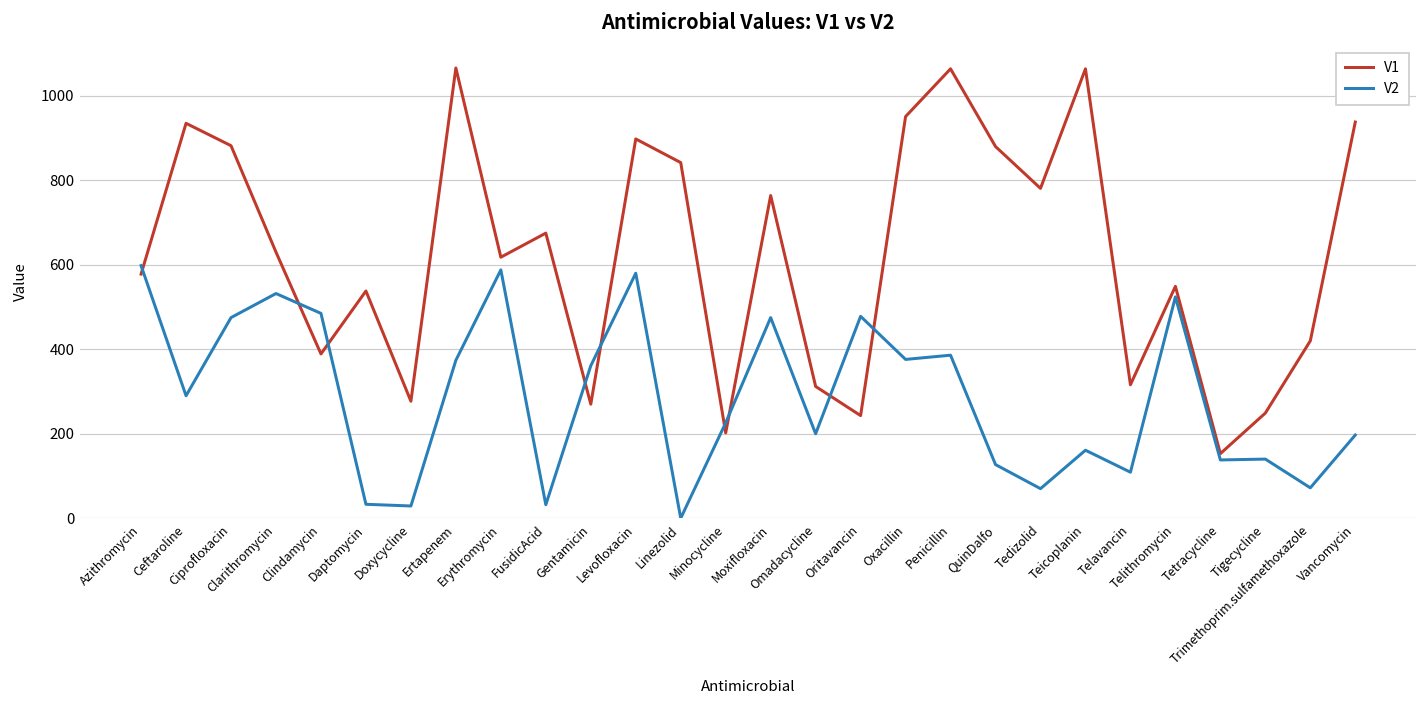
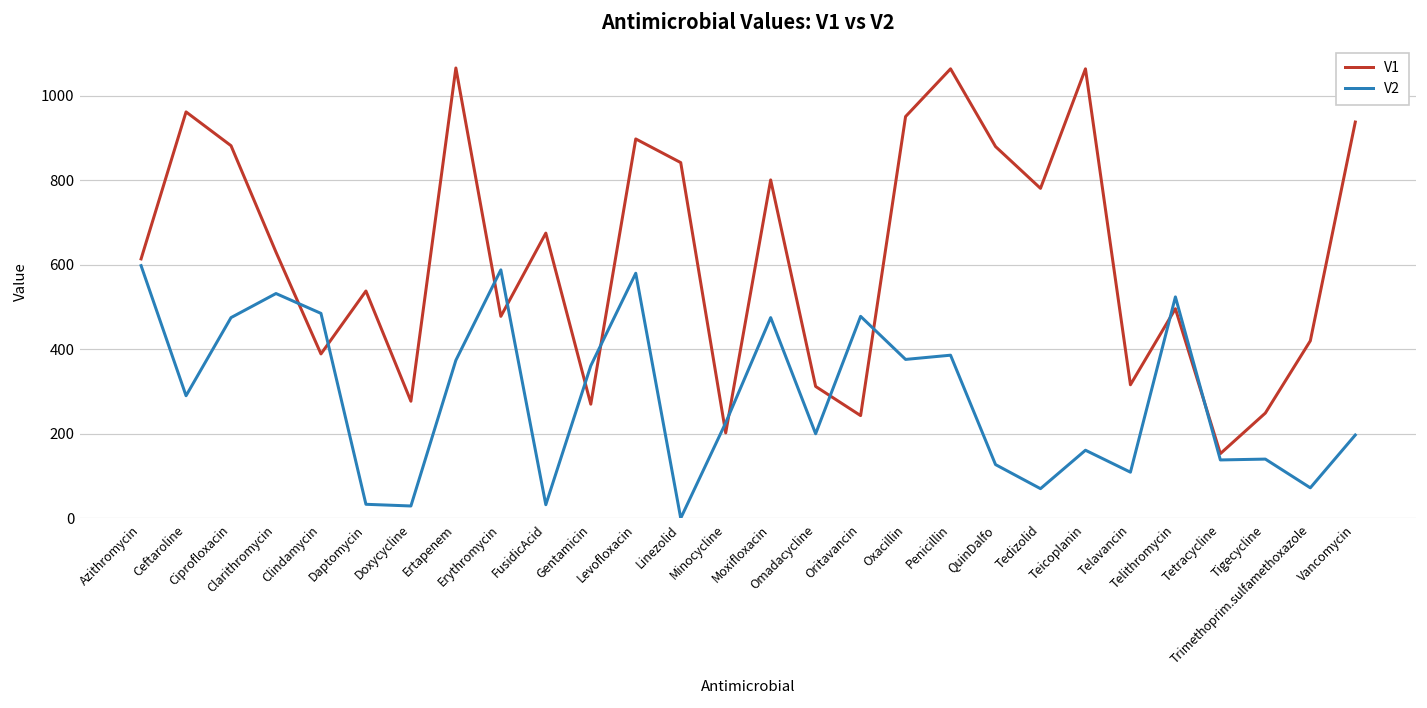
  {
    "V1": {
-     "Azithromycin": 580,
-     "Ceftaroline": 940,
+     "Azithromycin": 610,
+     "Ceftaroline": 960,
      "Ciprofloxacin": 880,
      "Clarithromycin": 630,
      "Clindamycin": 390,
      "Daptomycin": 540,
      "Doxycycline": 280,
      "Ertapenem": 1070,
-     "Erythromycin": 620,
+     "Erythromycin": 480,
      "FusidicAcid": 680,
      "Gentamicin": 270,
      "Levofloxacin": 900,
      "Linezolid": 840,
      "Minocycline": 200,
-     "Moxifloxacin": 760,
+     "Moxifloxacin": 800,
      "Omadacycline": 310,
      "Oritavancin": 240,
      "Oxacillin": 950,
      "Penicillin": 1060,
      "QuinDalfo": 880,
      "Tedizolid": 780,
      "Teicoplanin": 1060,
      "Telavancin": 320,
-     "Telithromycin": 550,
+     "Telithromycin": 500,
      "Tetracycline": 150,
      "Tigecycline": 250,
      "Trimethoprim.sulfamethoxazole": 420,
      "Vancomycin": 940
    },
    "V2": {
      "Azithromycin": 600,
      "Ceftaroline": 290,
      "Ciprofloxacin": 480,
      "Clarithromycin": 530,
      "Clindamycin": 490,
      "Daptomycin": 30,
      "Doxycycline": 30,
      "Ertapenem": 370,
      "Erythromycin": 590,
      "FusidicAcid": 30,
      "Gentamicin": 360,
      "Levofloxacin": 580,
      "Linezolid": 0,
      "Minocycline": 230,
      "Moxifloxacin": 480,
      "Omadacycline": 200,
      "Oritavancin": 480,
      "Oxacillin": 380,
      "Penicillin": 390,
      "QuinDalfo": 130,
      "Tedizolid": 70,
      "Teicoplanin": 160,
      "Telavancin": 110,
      "Telithromycin": 520,
      "Tetracycline": 140,
      "Tigecycline": 140,
      "Trimethoprim.sulfamethoxazole": 70,
      "Vancomycin": 200
    }
  }
